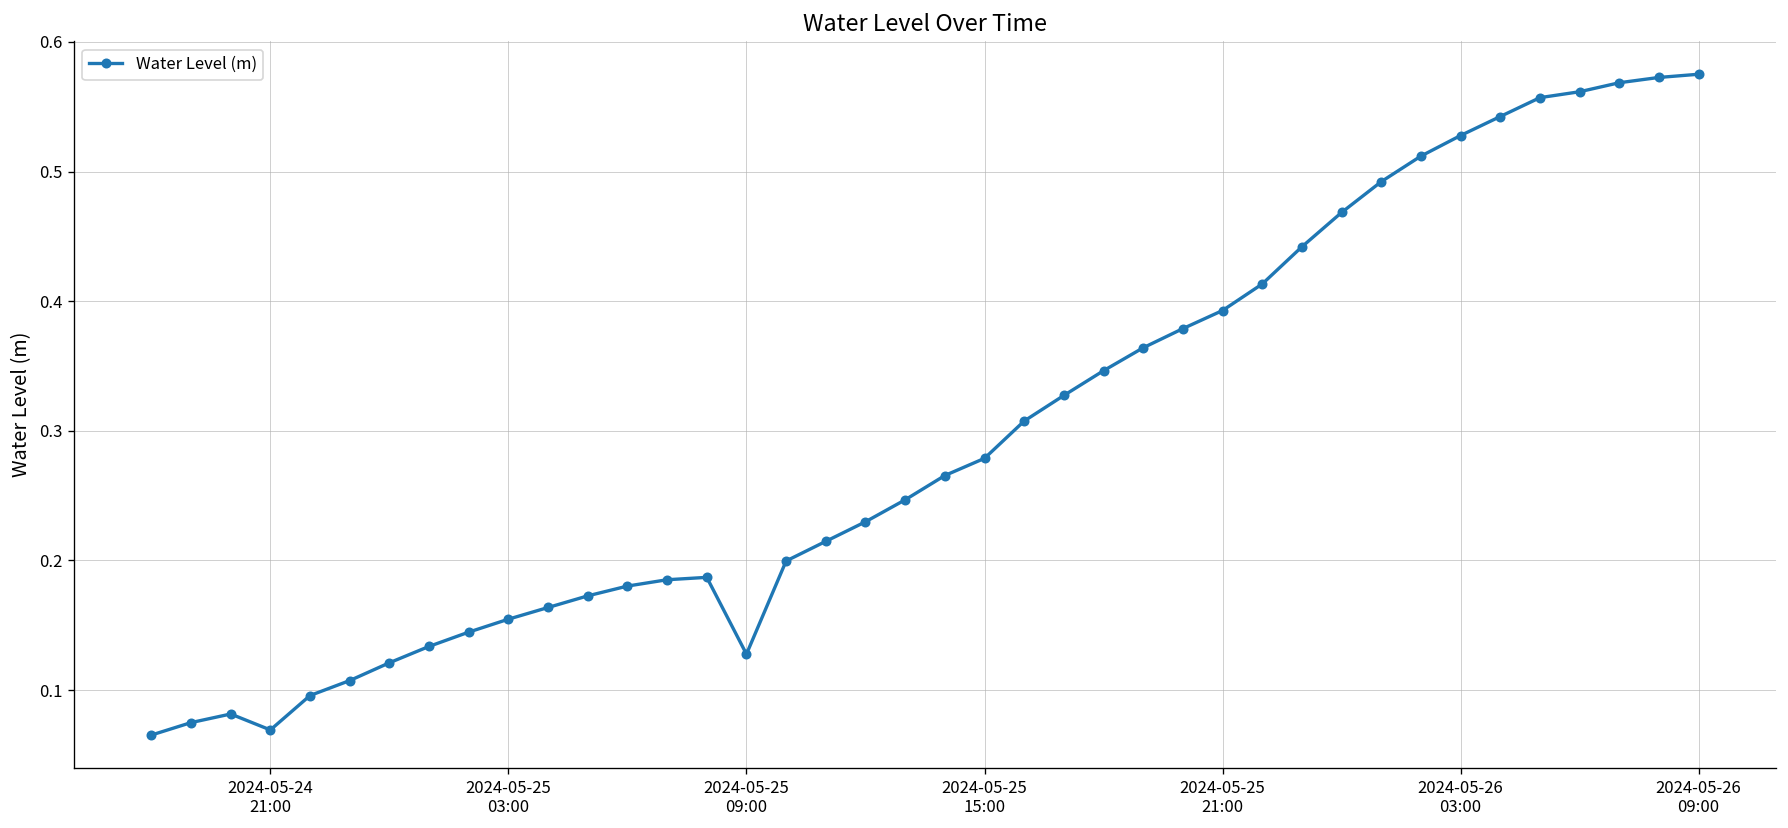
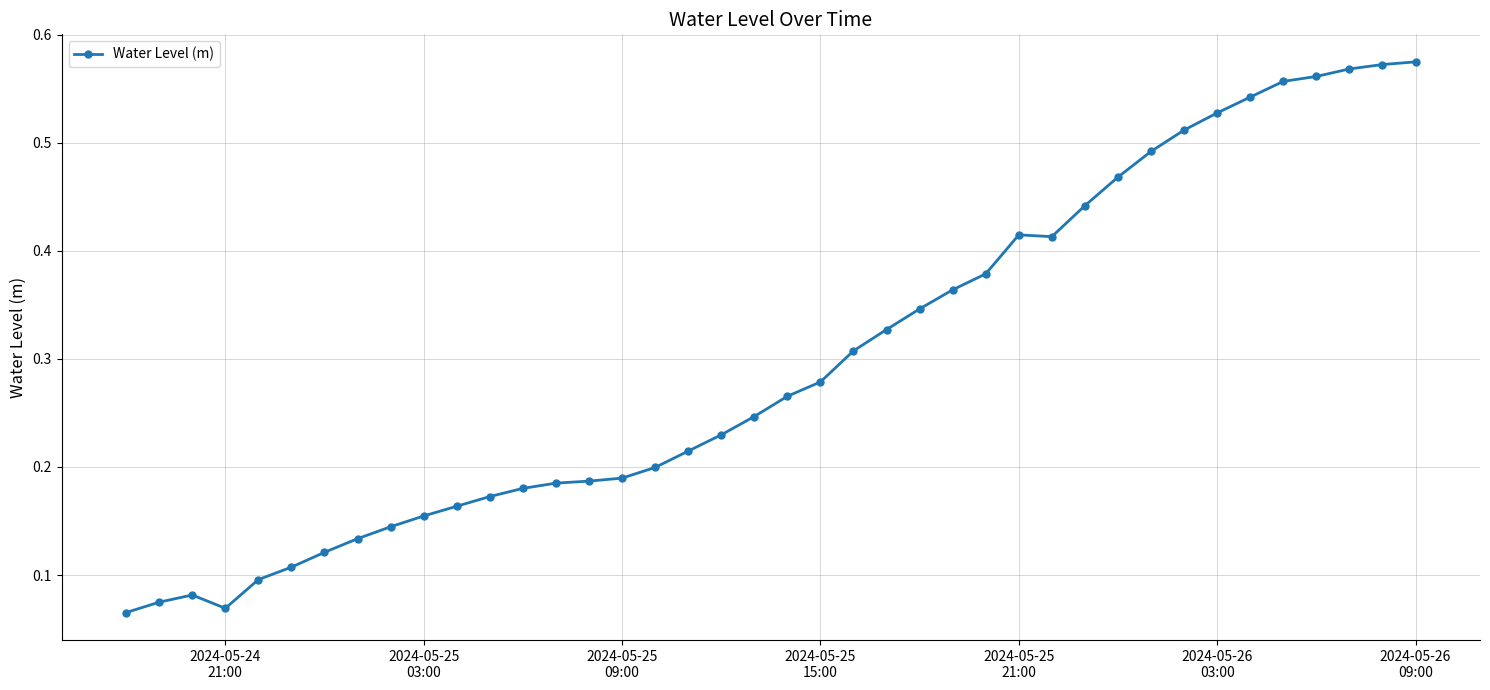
  {
    "2024-05-24 21:00": 0.069,
    "2024-05-25 03:00": 0.155,
-   "2024-05-25 09:00": 0.128,
+   "2024-05-25 09:00": 0.190,
    "2024-05-25 15:00": 0.279,
-   "2024-05-25 21:00": 0.393,
+   "2024-05-25 21:00": 0.415,
    "2024-05-26 03:00": 0.528,
    "2024-05-26 09:00": 0.575
  }
